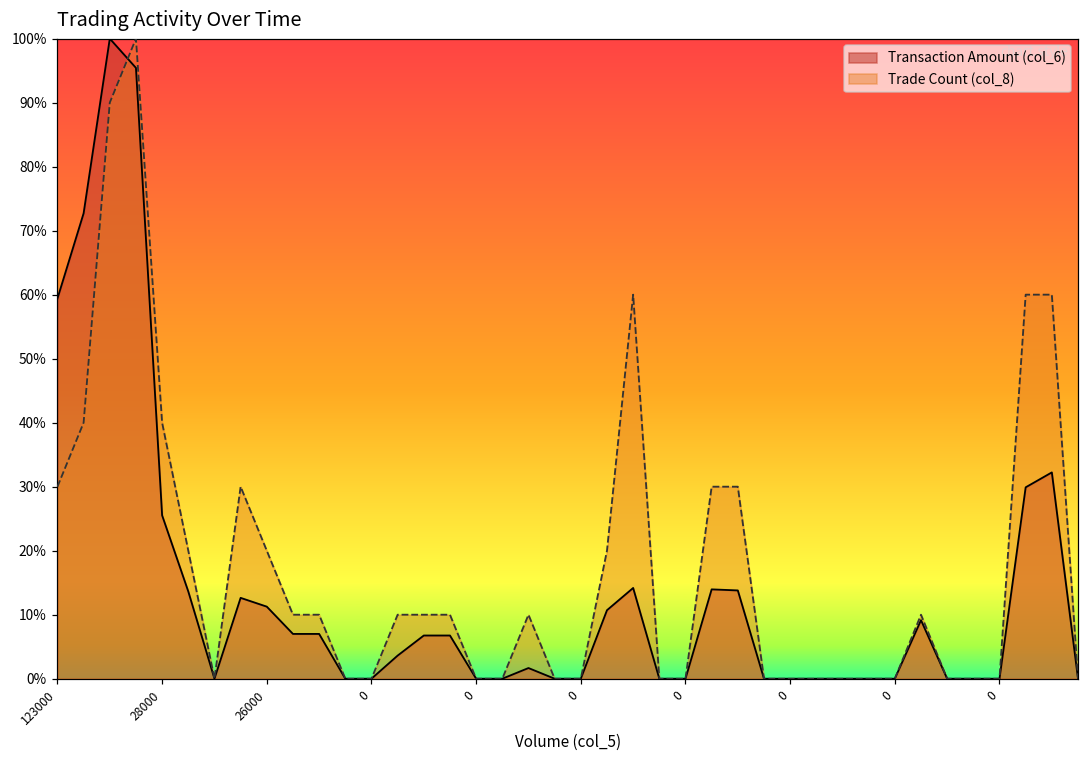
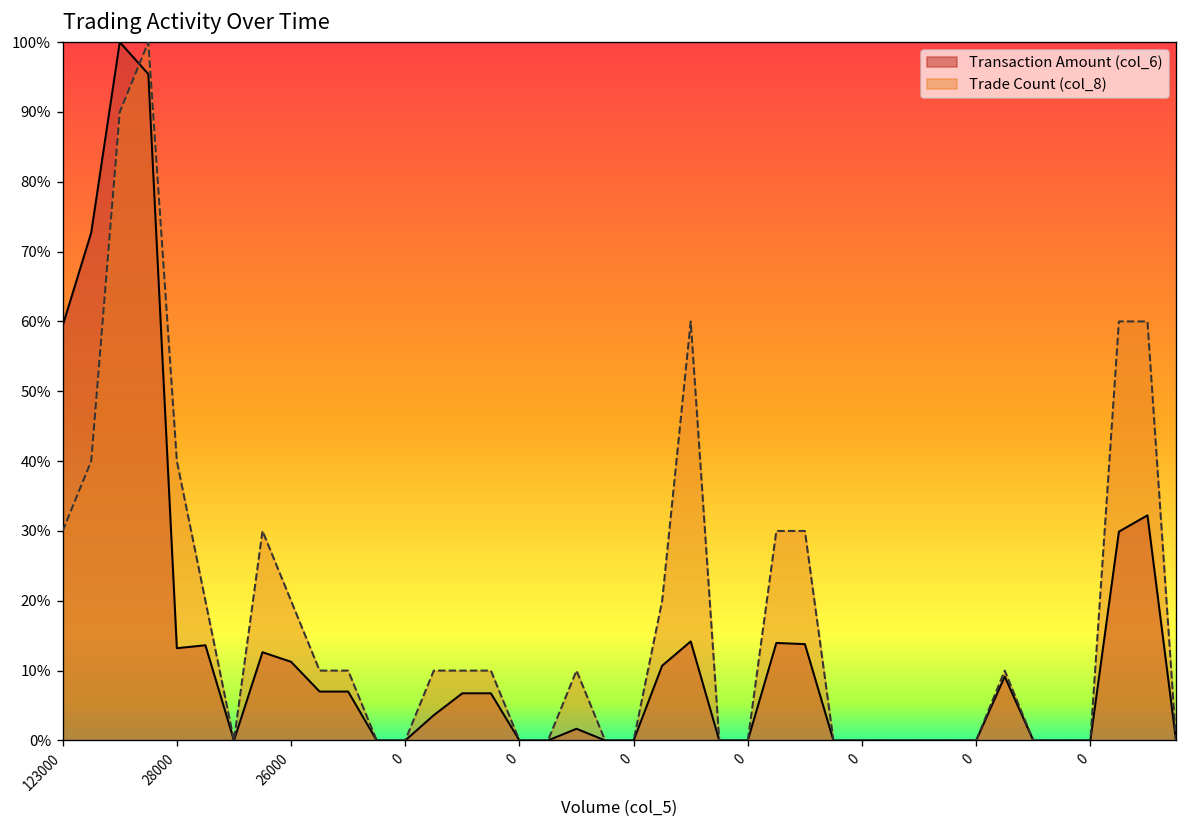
  {
    "Transaction Amount (col_6)": {
      "123000": "59%",
-     "28000": "26%",
+     "28000": "13%",
      "26000": "11%"
    },
    "Trade Count (col_8)": {
      "123000": "30%",
      "28000": "40%",
      "26000": "20%"
    }
  }
